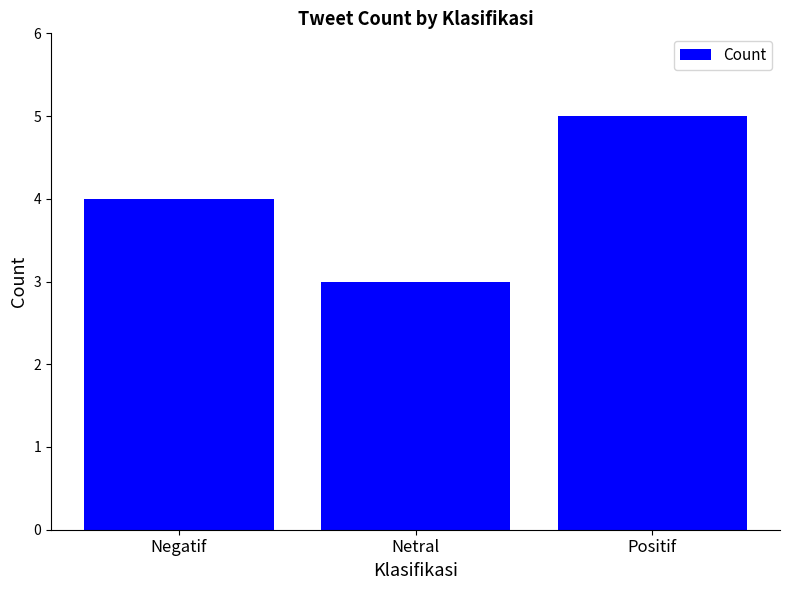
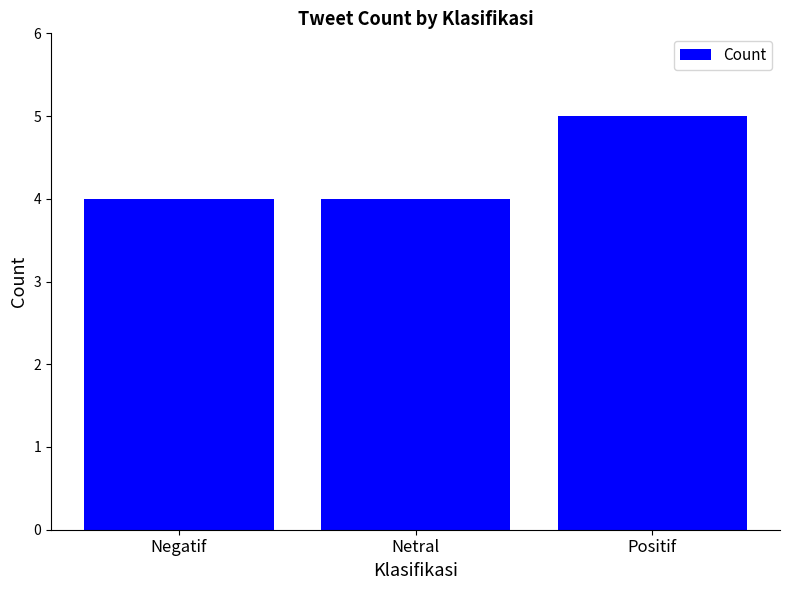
  {
    "Negatif": 4,
-   "Netral": 3,
+   "Netral": 4,
    "Positif": 5
  }
